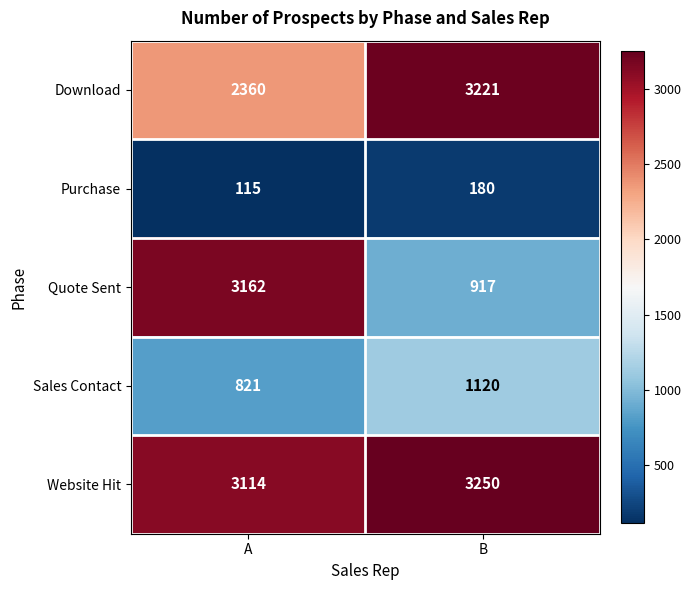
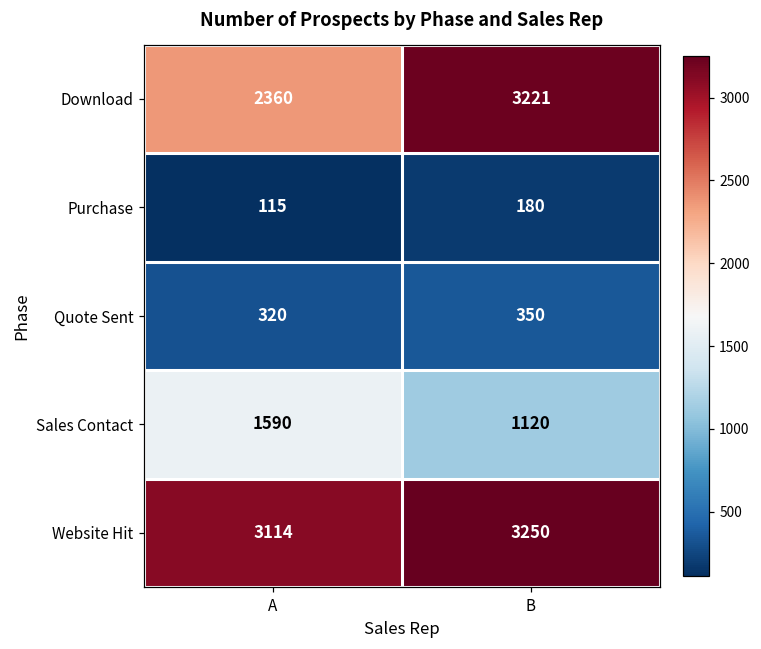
  {
    "Download": {
      "A": 2360,
      "B": 3221
    },
    "Purchase": {
      "A": 115,
      "B": 180
    },
    "Quote Sent": {
-     "A": 3162,
-     "B": 917
+     "A": 320,
+     "B": 350
    },
    "Sales Contact": {
-     "A": 821,
+     "A": 1590,
      "B": 1120
    },
    "Website Hit": {
      "A": 3114,
      "B": 3250
    }
  }
